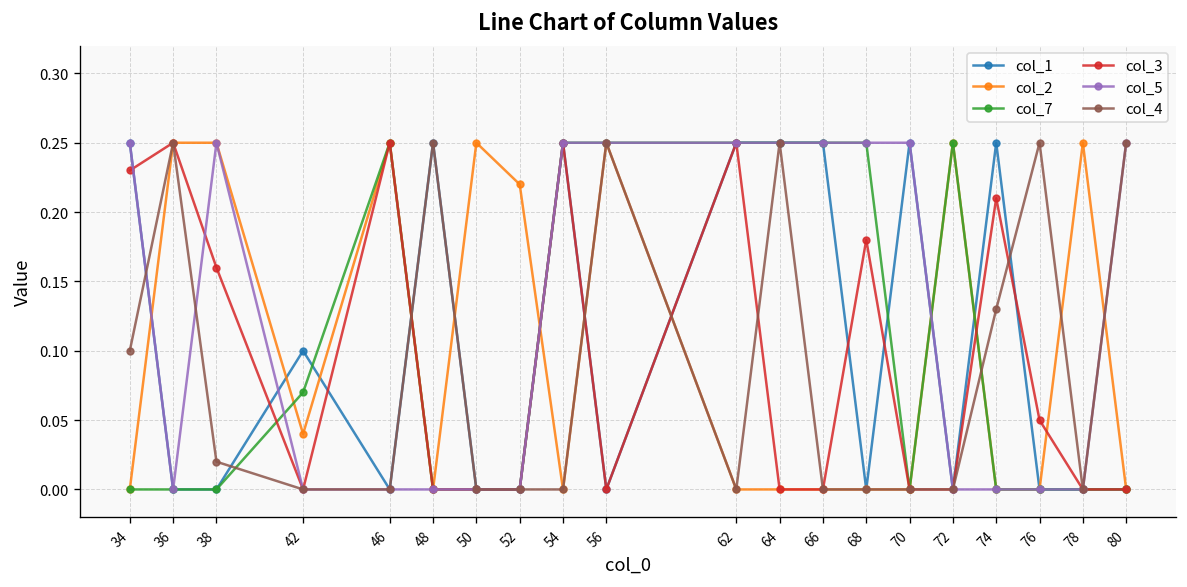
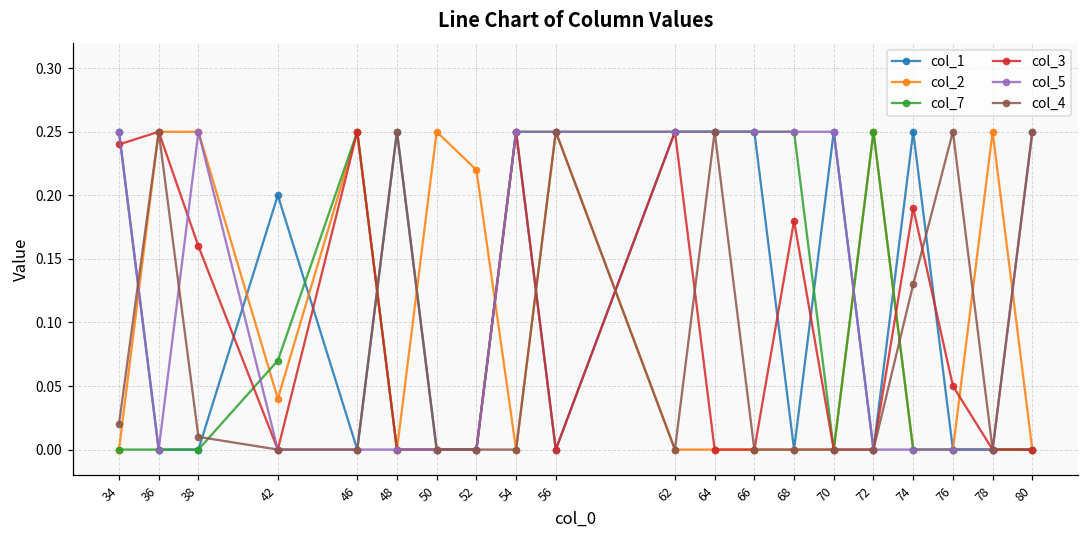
  {
    "col_1": {
-     "42": 0.1,
+     "42": 0.2,
      "74": 0.250
    },
    "col_2": {
      "42": 0.04,
      "50": 0.25,
      "52": 0.22,
      "78": 0.25
    },
    "col_7": {
      "42": 0.07
    },
    "col_3": {
-     "34": 0.23,
+     "34": 0.24,
      "38": 0.16,
      "68": 0.18,
-     "74": 0.21,
+     "74": 0.19,
      "76": 0.05
    },
    "col_4": {
-     "34": 0.10,
-     "38": 0.02,
+     "34": 0.02,
+     "38": 0.01,
      "74": 0.13,
      "76": 0.25
    }
  }
